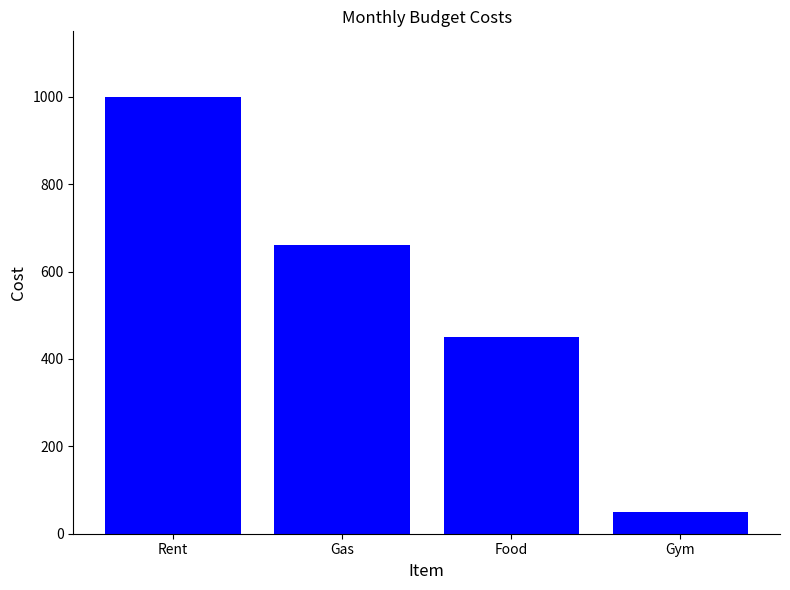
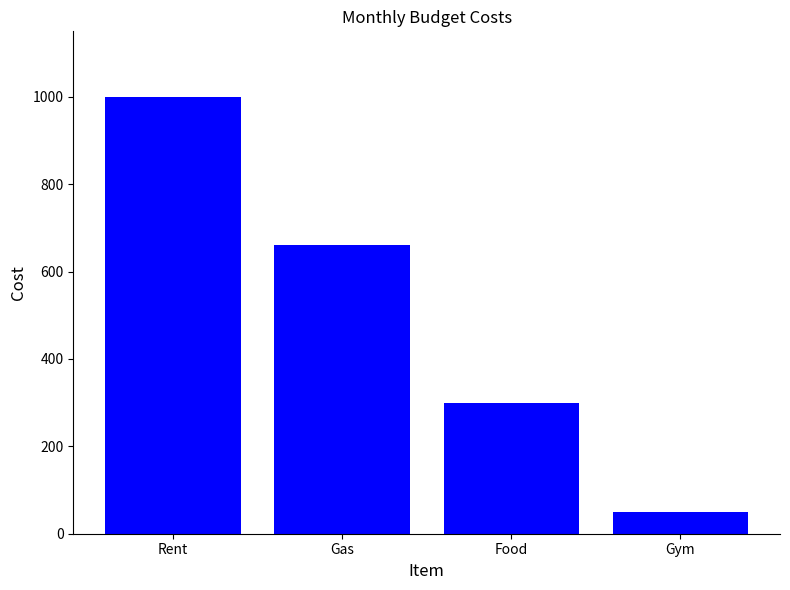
  {
    "Rent": 1000,
    "Gas": 660,
-   "Food": 450,
+   "Food": 300,
    "Gym": 50
  }
